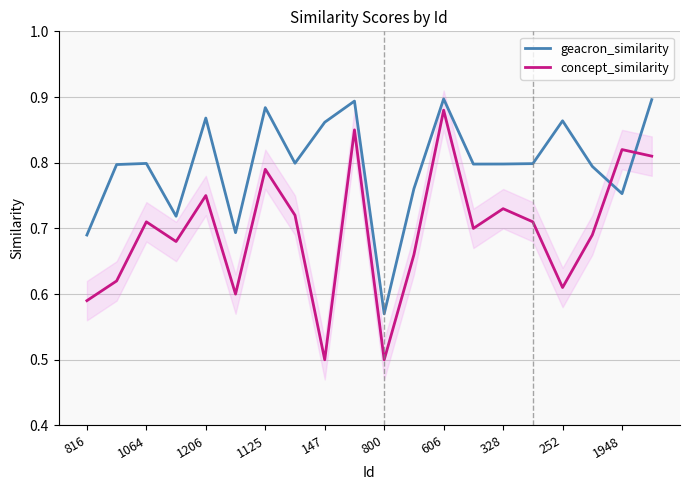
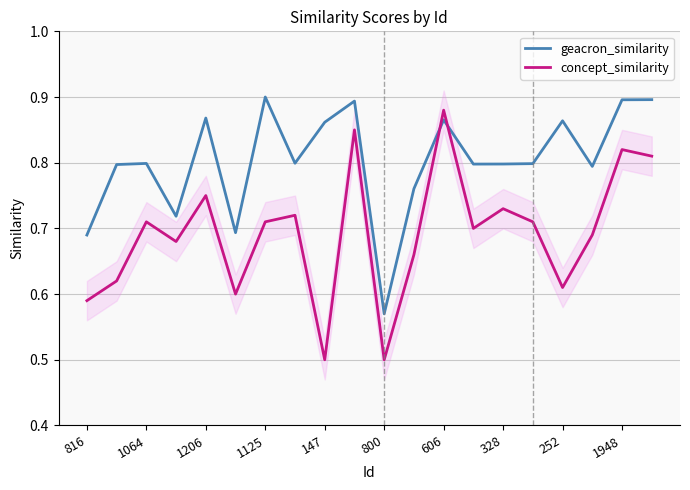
  {
    "geacron_similarity": {
      "816": 0.69,
      "1064": 0.80,
      "1206": 0.87,
-     "1125": 0.88,
+     "1125": 0.90,
      "147": 0.86,
      "800": 0.57,
-     "606": 0.90,
+     "606": 0.87,
      "328": 0.80,
      "252": 0.86,
-     "1948": 0.75
+     "1948": 0.90
    },
    "concept_similarity": {
      "816": 0.59,
      "1064": 0.71,
      "1206": 0.75,
-     "1125": 0.79,
+     "1125": 0.71,
      "147": 0.50,
      "800": 0.50,
      "606": 0.88,
      "328": 0.73,
      "252": 0.61,
      "1948": 0.82
    }
  }
